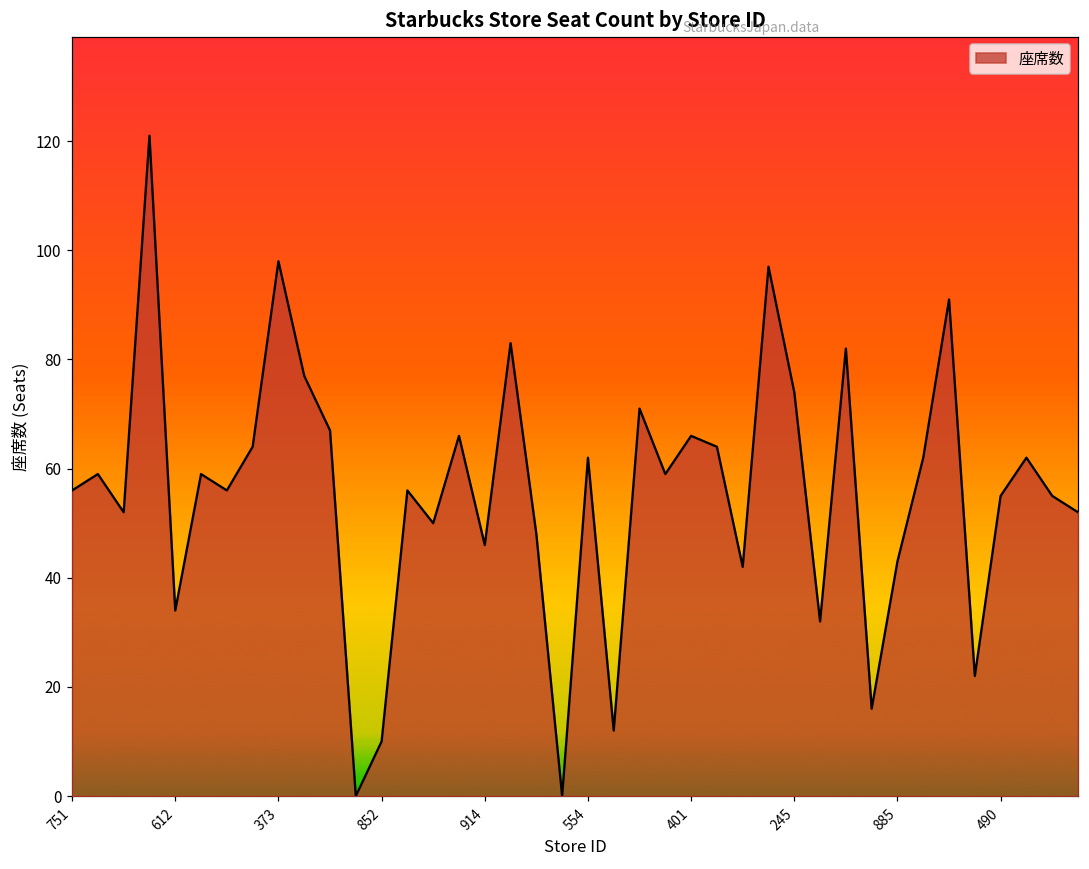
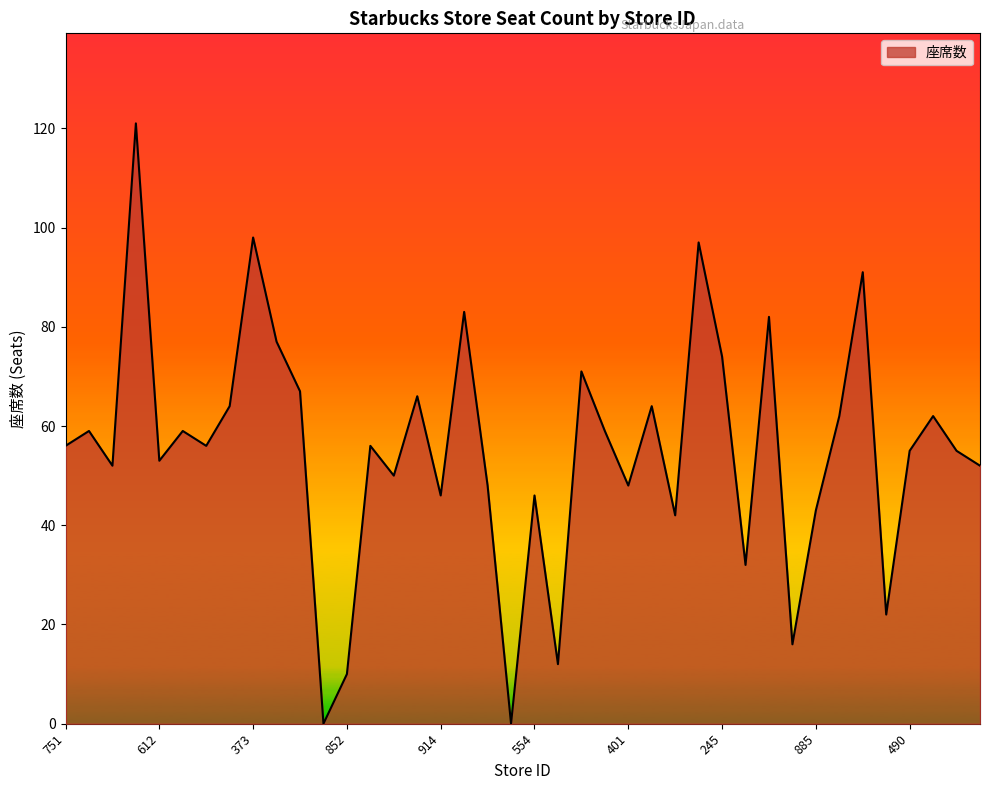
  {
    "751": 56,
-   "612": 34,
+   "612": 53,
    "373": 98,
    "852": 10,
    "914": 46,
-   "554": 62,
-   "401": 66,
+   "554": 46,
+   "401": 48,
    "245": 74,
    "885": 43,
    "490": 55
  }
